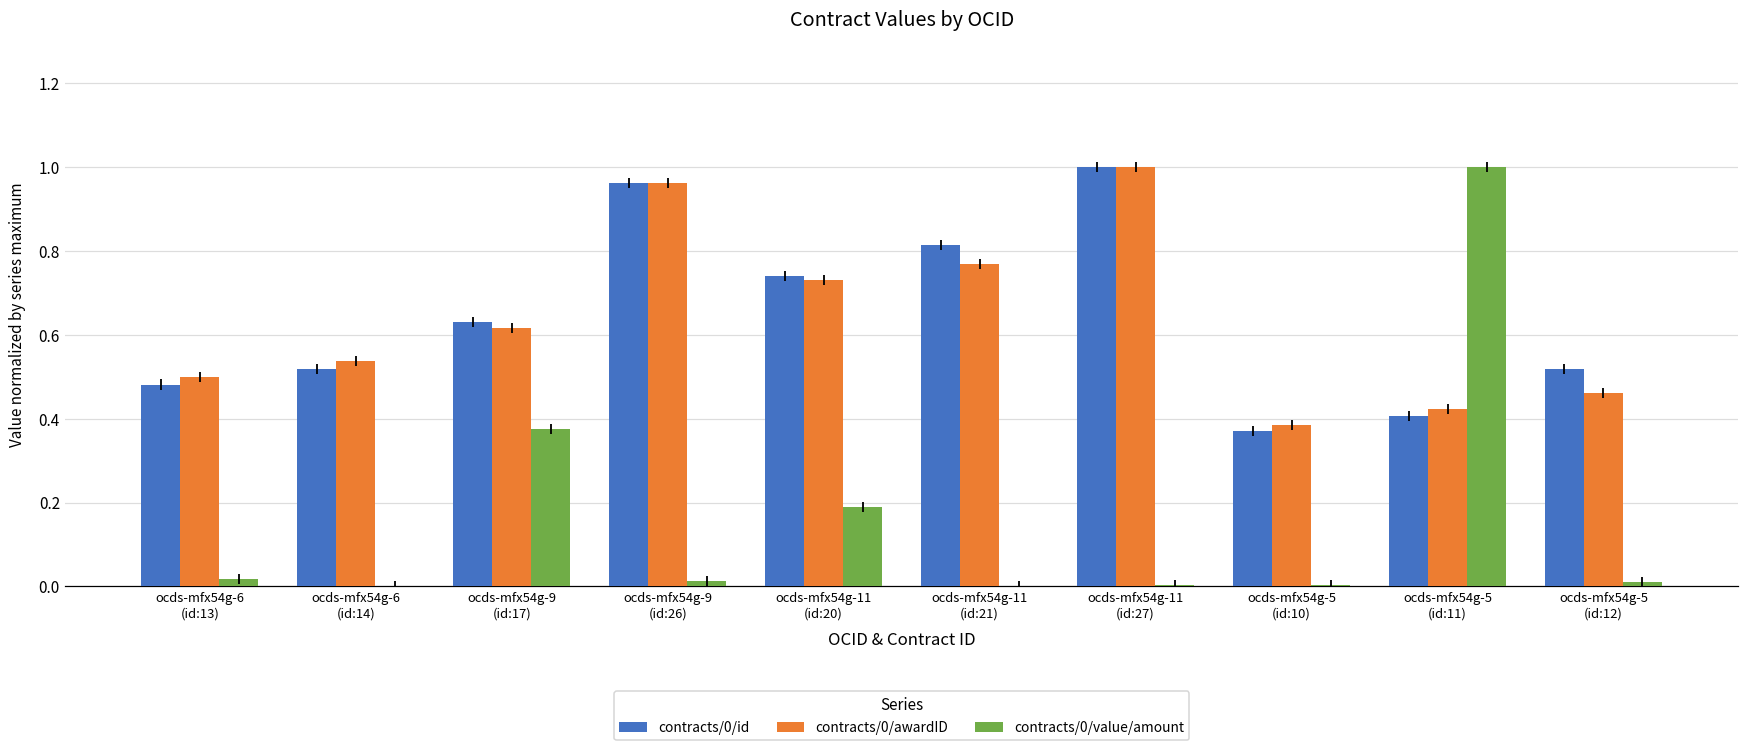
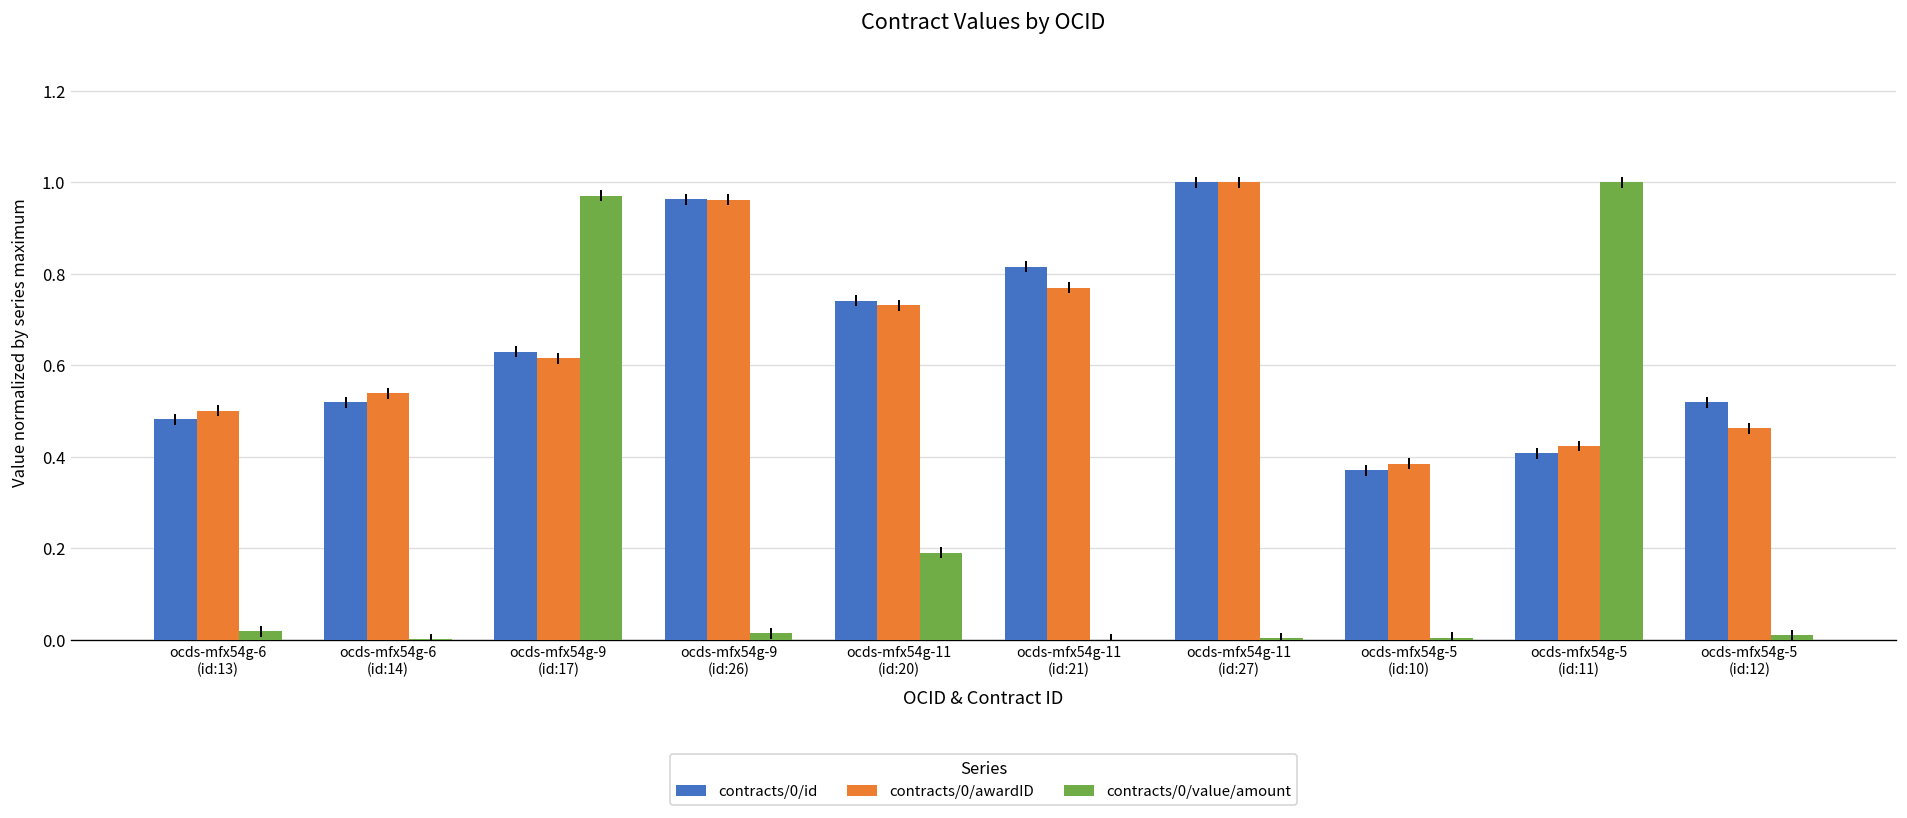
  {
    "contracts/0/id": {
      "ocds-mfx54g-6 (id:13)": 0.48,
      "ocds-mfx54g-6 (id:14)": 0.52,
      "ocds-mfx54g-9 (id:17)": 0.63,
      "ocds-mfx54g-9 (id:26)": 0.96,
      "ocds-mfx54g-11 (id:20)": 0.74,
      "ocds-mfx54g-11 (id:21)": 0.81,
      "ocds-mfx54g-11 (id:27)": 1.00,
      "ocds-mfx54g-5 (id:10)": 0.37,
      "ocds-mfx54g-5 (id:11)": 0.41,
      "ocds-mfx54g-5 (id:12)": 0.52
    },
    "contracts/0/awardID": {
      "ocds-mfx54g-6 (id:13)": 0.50,
      "ocds-mfx54g-6 (id:14)": 0.54,
      "ocds-mfx54g-9 (id:17)": 0.62,
      "ocds-mfx54g-9 (id:26)": 0.96,
      "ocds-mfx54g-11 (id:20)": 0.73,
      "ocds-mfx54g-11 (id:21)": 0.77,
      "ocds-mfx54g-11 (id:27)": 1.00,
      "ocds-mfx54g-5 (id:10)": 0.38,
      "ocds-mfx54g-5 (id:11)": 0.42,
      "ocds-mfx54g-5 (id:12)": 0.46
    },
    "contracts/0/value/amount": {
      "ocds-mfx54g-6 (id:13)": 0.02,
-     "ocds-mfx54g-9 (id:17)": 0.38,
+     "ocds-mfx54g-9 (id:17)": 0.97,
      "ocds-mfx54g-9 (id:26)": 0.01,
      "ocds-mfx54g-11 (id:20)": 0.19,
      "ocds-mfx54g-5 (id:11)": 1.00,
      "ocds-mfx54g-5 (id:12)": 0.01
    }
  }
